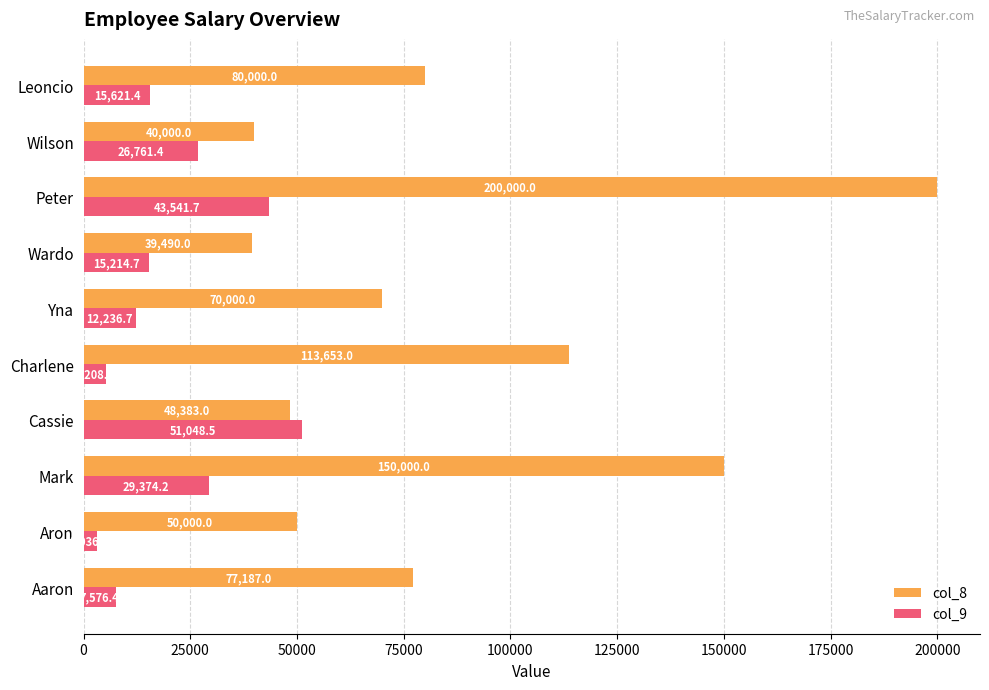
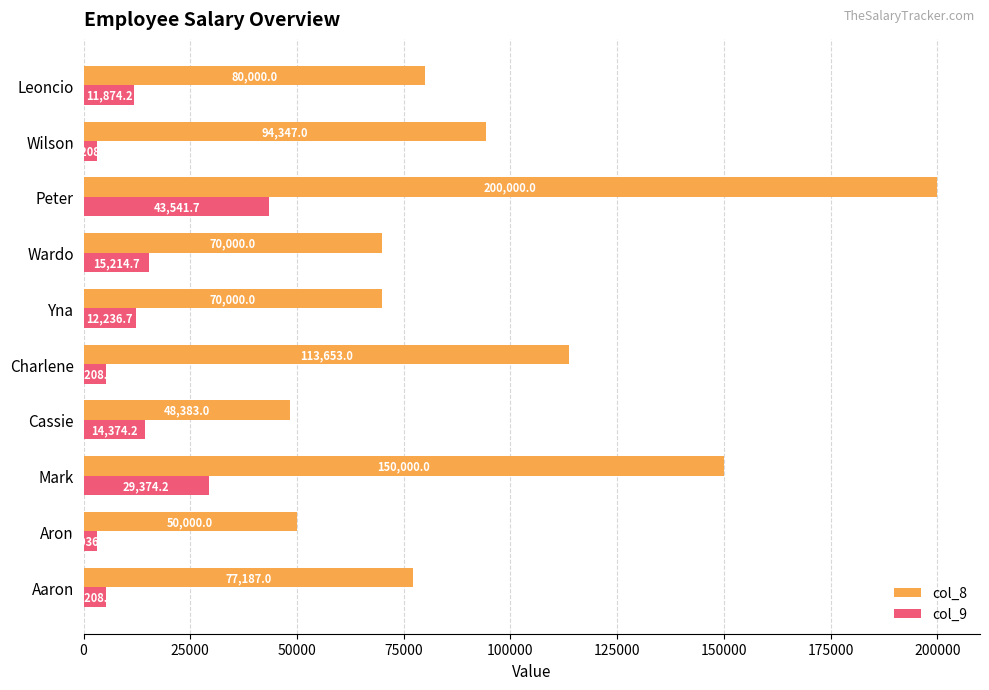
  {
    "col_8": {
      "Leoncio": "80,000.0",
-     "Wilson": "40,000.0",
+     "Wilson": "94,347.0",
      "Peter": "200,000.0",
-     "Wardo": "39,490.0",
+     "Wardo": "70,000.0",
      "Yna": "70,000.0",
      "Charlene": "113,653.0",
      "Cassie": "48,383.0",
      "Mark": "150,000.0",
      "Aron": "50,000.0",
      "Aaron": "77,187.0"
    },
    "col_9": {
-     "Leoncio": "15,621.4",
-     "Wilson": "27000",
+     "Leoncio": "11,874.2",
+     "Wilson": "3000",
      "Peter": "43,541.7",
      "Wardo": "15,214.7",
      "Yna": "12,236.7",
-     "Cassie": "51,048.5",
+     "Cassie": "14,374.2",
      "Mark": "29,374.2",
-     "Aaron": "8000"
+     "Aaron": "5000"
    }
  }
